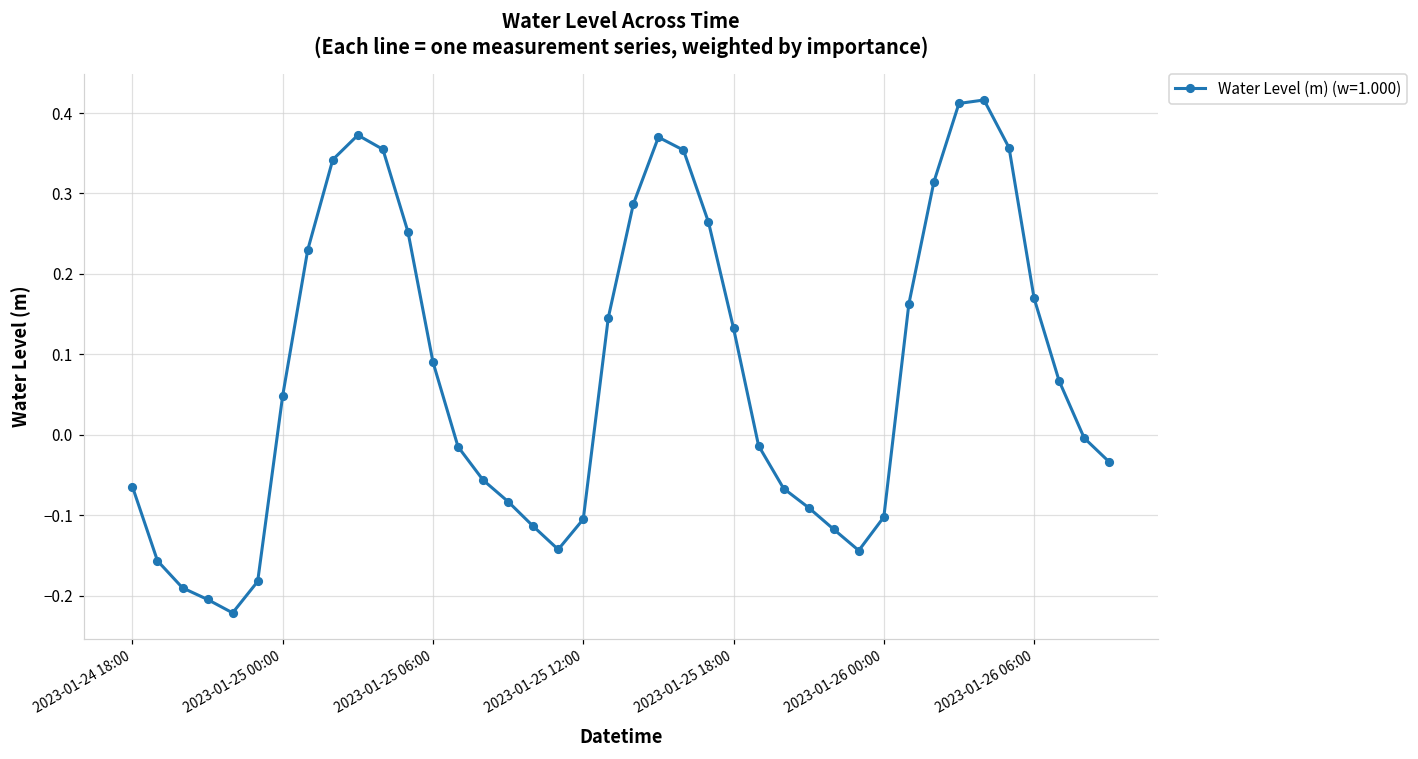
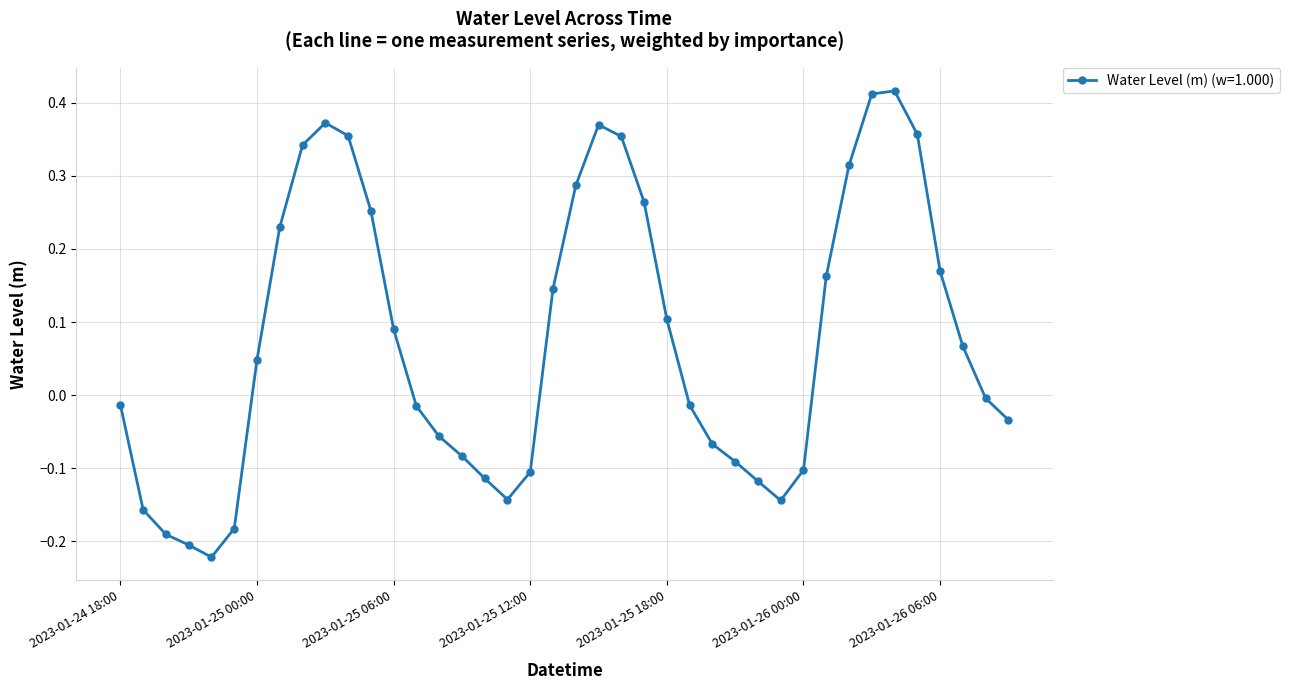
  {
-   "2023-01-24 18:00": -0.06,
+   "2023-01-24 18:00": -0.01,
    "2023-01-25 00:00": 0.05,
    "2023-01-25 06:00": 0.09,
    "2023-01-25 12:00": -0.11,
-   "2023-01-25 18:00": 0.13,
+   "2023-01-25 18:00": 0.10,
    "2023-01-26 00:00": -0.10,
    "2023-01-26 06:00": 0.17
  }
